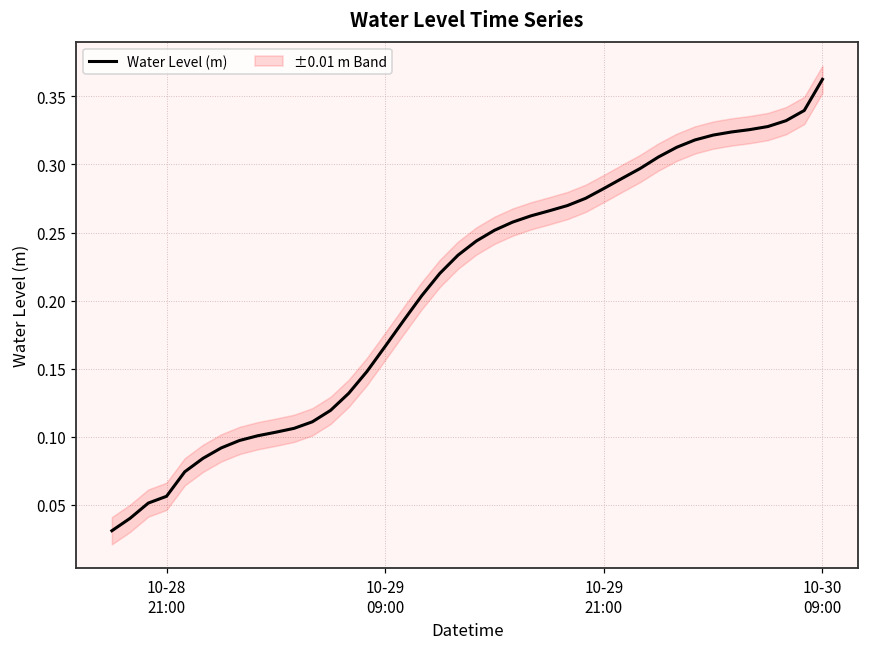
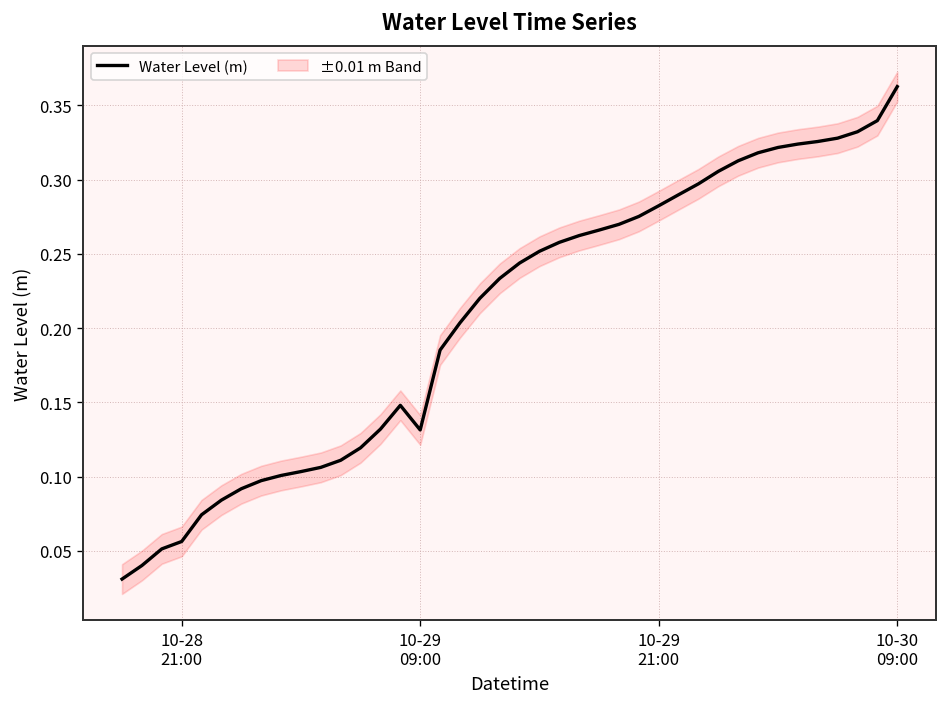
  {
    "Water Level (m)": {
      "10-28 21:00": 0.056,
-     "10-29 09:00": 0.166,
+     "10-29 09:00": 0.131,
      "10-29 21:00": 0.282,
      "10-30 09:00": 0.363
    }
  }
